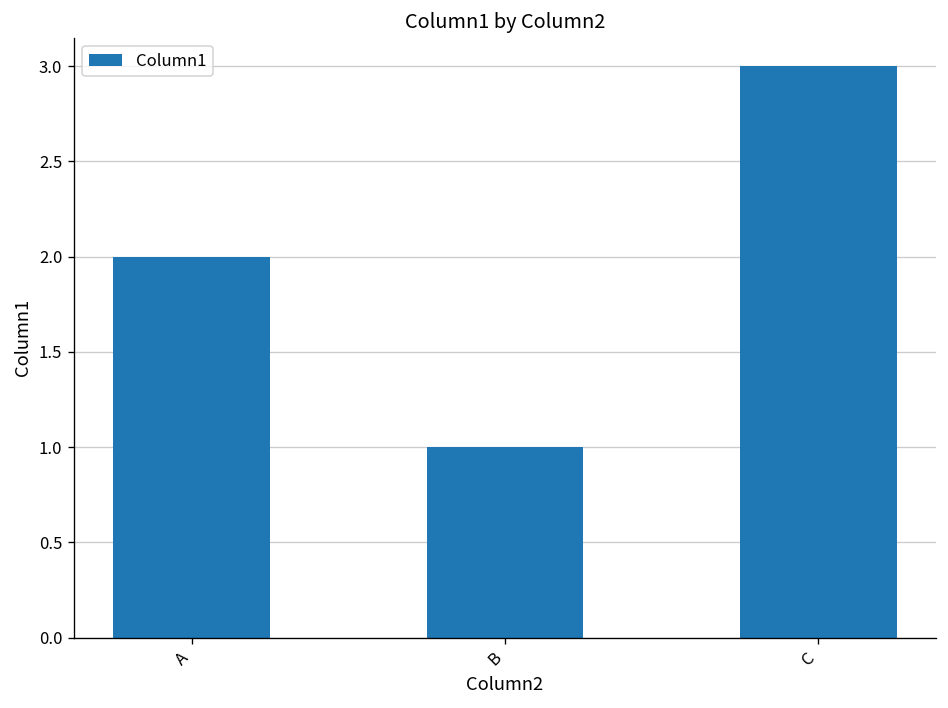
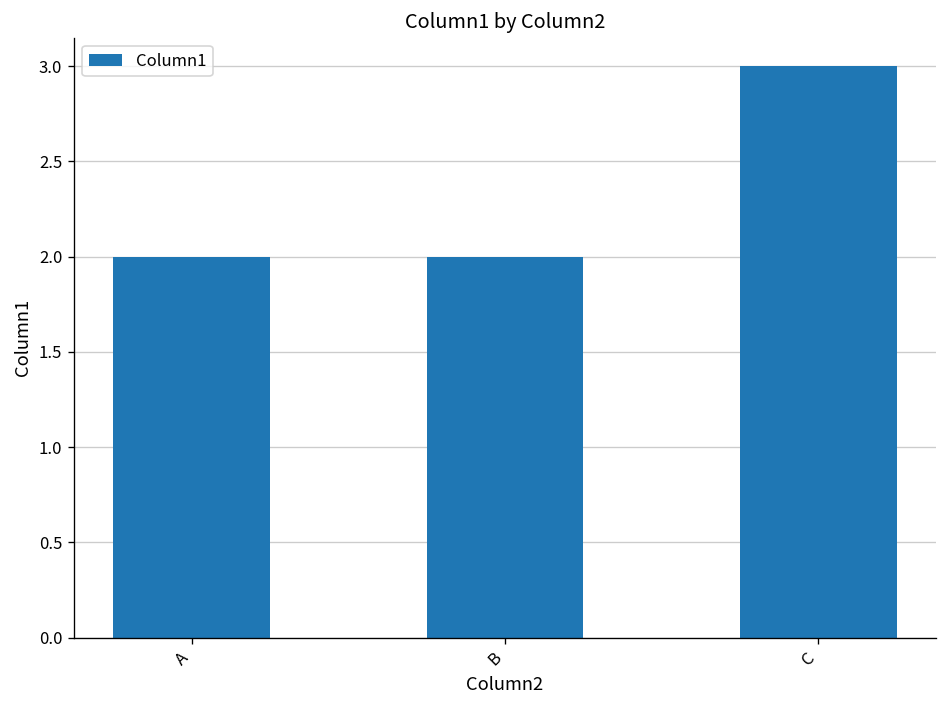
  {
    "A": 2,
-   "B": 1,
+   "B": 2,
    "C": 3
  }
